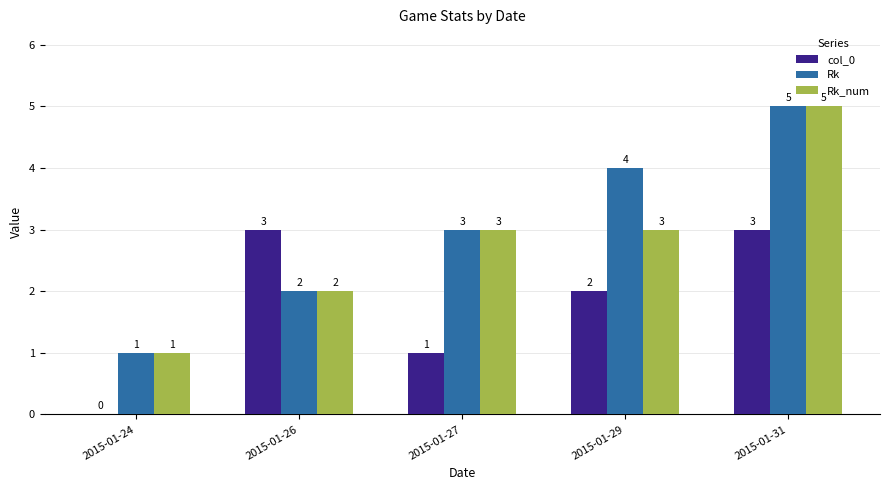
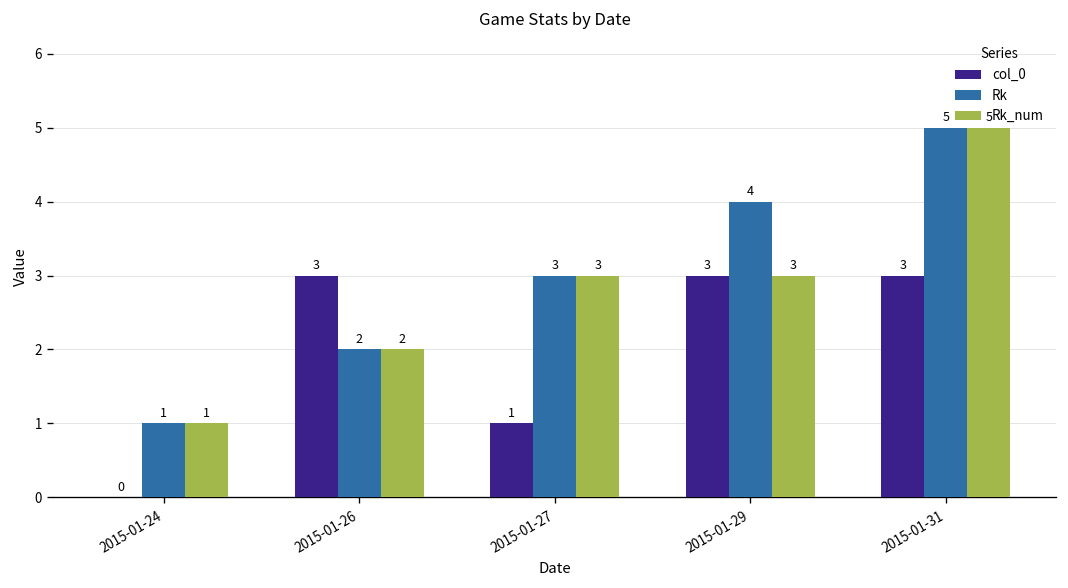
  {
    "col_0": {
      "2015-01-24": 0,
      "2015-01-26": 3,
      "2015-01-27": 1,
-     "2015-01-29": 2,
+     "2015-01-29": 3,
      "2015-01-31": 3
    },
    "Rk": {
      "2015-01-24": 1,
      "2015-01-26": 2,
      "2015-01-27": 3,
      "2015-01-29": 4,
      "2015-01-31": 5
    },
    "Rk_num": {
      "2015-01-24": 1,
      "2015-01-26": 2,
      "2015-01-27": 3,
      "2015-01-29": 3,
      "2015-01-31": 5
    }
  }
